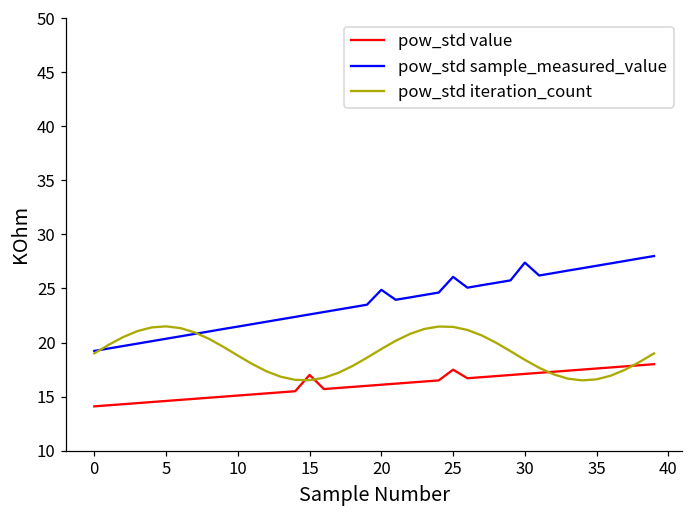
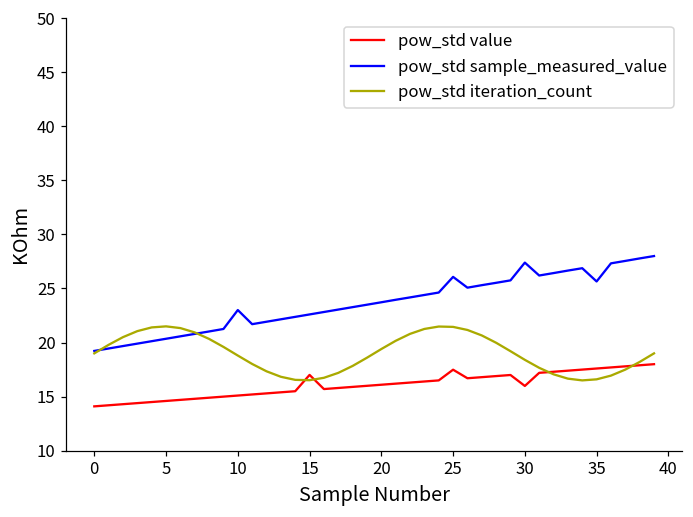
  {
    "pow_std value": {
      "0": 14,
      "5": 15,
      "10": 15,
      "15": 17,
      "20": 16,
      "25": 17,
-     "30": 17,
+     "30": 16,
      "35": 18
    },
    "pow_std sample_measured_value": {
      "5": 20,
-     "10": 21,
+     "10": 23,
      "15": 23,
-     "20": 25,
+     "20": 24,
      "25": 26,
      "30": 27,
-     "35": 27
+     "35": 26
    },
    "pow_std iteration_count": {
      "5": 21,
      "10": 19,
      "15": 17,
      "20": 19,
      "25": 21,
      "30": 18,
      "35": 17
    }
  }
